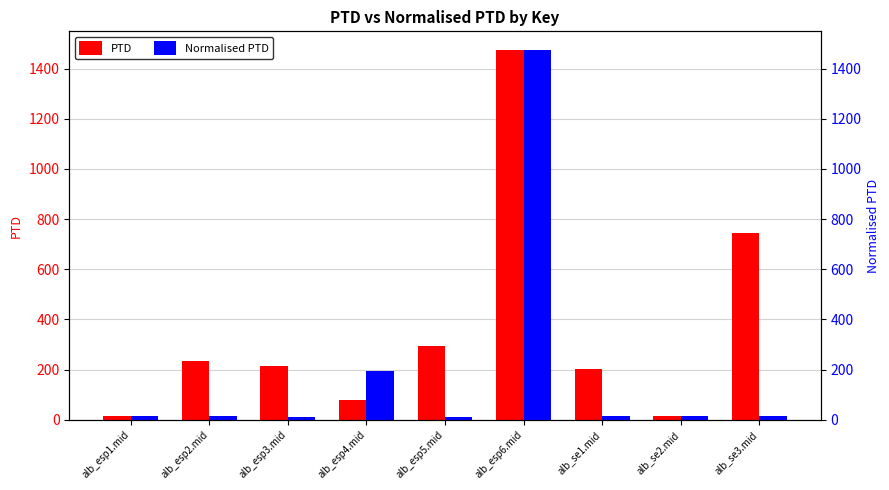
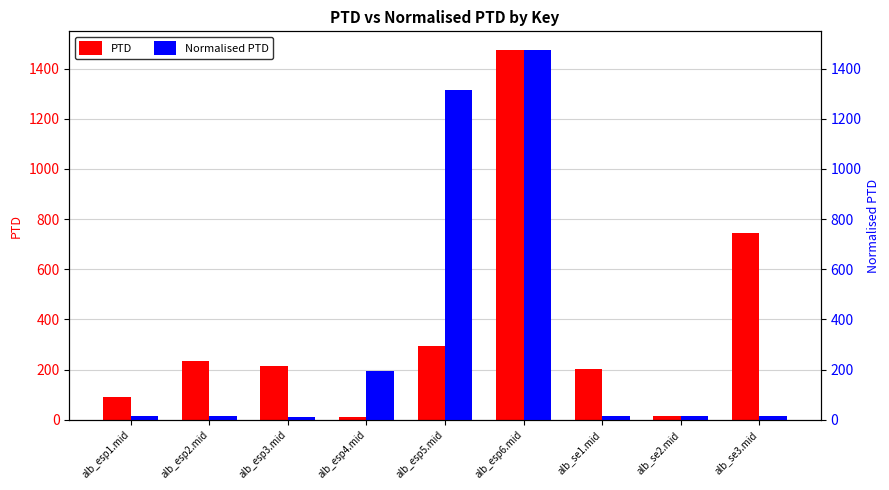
  {
    "PTD": {
-     "alb_esp1.mid": 10,
+     "alb_esp1.mid": 90,
      "alb_esp2.mid": 230,
      "alb_esp3.mid": 210,
-     "alb_esp4.mid": 80,
+     "alb_esp4.mid": 10,
      "alb_esp5.mid": 290,
      "alb_esp6.mid": 1480,
      "alb_se1.mid": 200,
      "alb_se2.mid": 10,
      "alb_se3.mid": 750
    },
    "Normalised PTD": {
      "alb_esp1.mid": 10,
      "alb_esp2.mid": 10,
      "alb_esp3.mid": 10,
      "alb_esp4.mid": 190,
-     "alb_esp5.mid": 10,
+     "alb_esp5.mid": 1310,
      "alb_esp6.mid": 1480,
      "alb_se1.mid": 10,
      "alb_se2.mid": 10,
      "alb_se3.mid": 10
    }
  }
